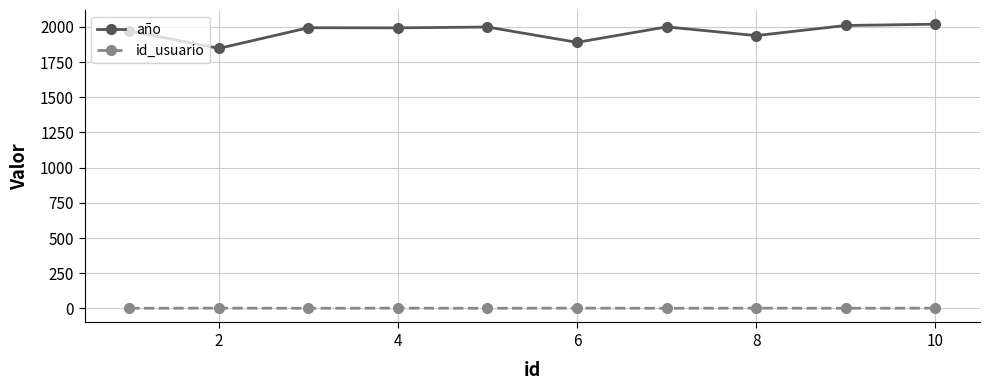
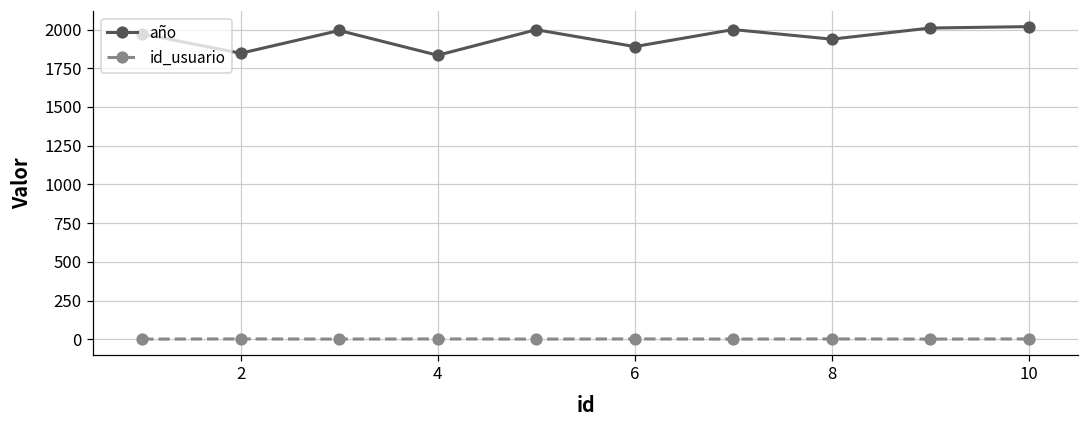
  {
    "año": {
      "2": 1850,
-     "4": 1990,
+     "4": 1830,
      "6": 1890,
      "8": 1940,
      "10": 2020
    },
    "id_usuario": {
      "2": 0,
      "4": 0,
      "6": 0,
      "8": 0,
      "10": 0
    }
  }
